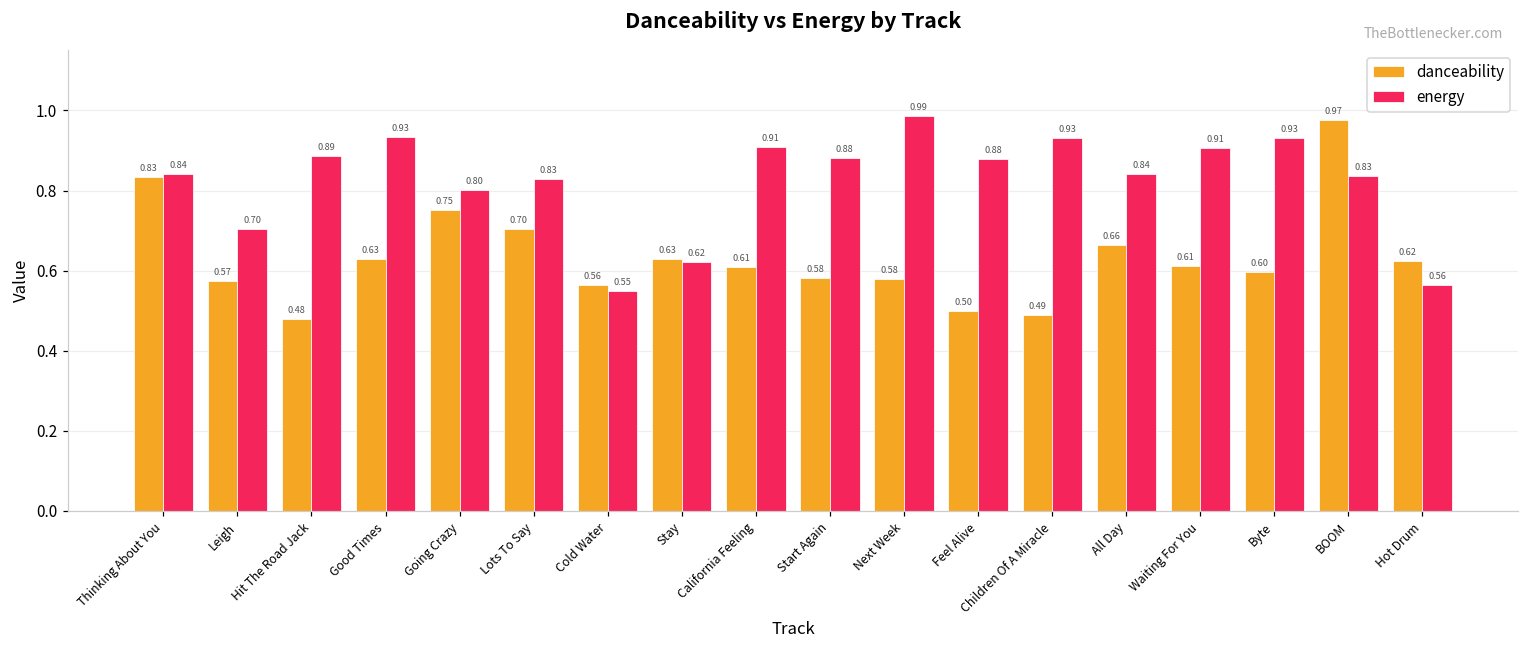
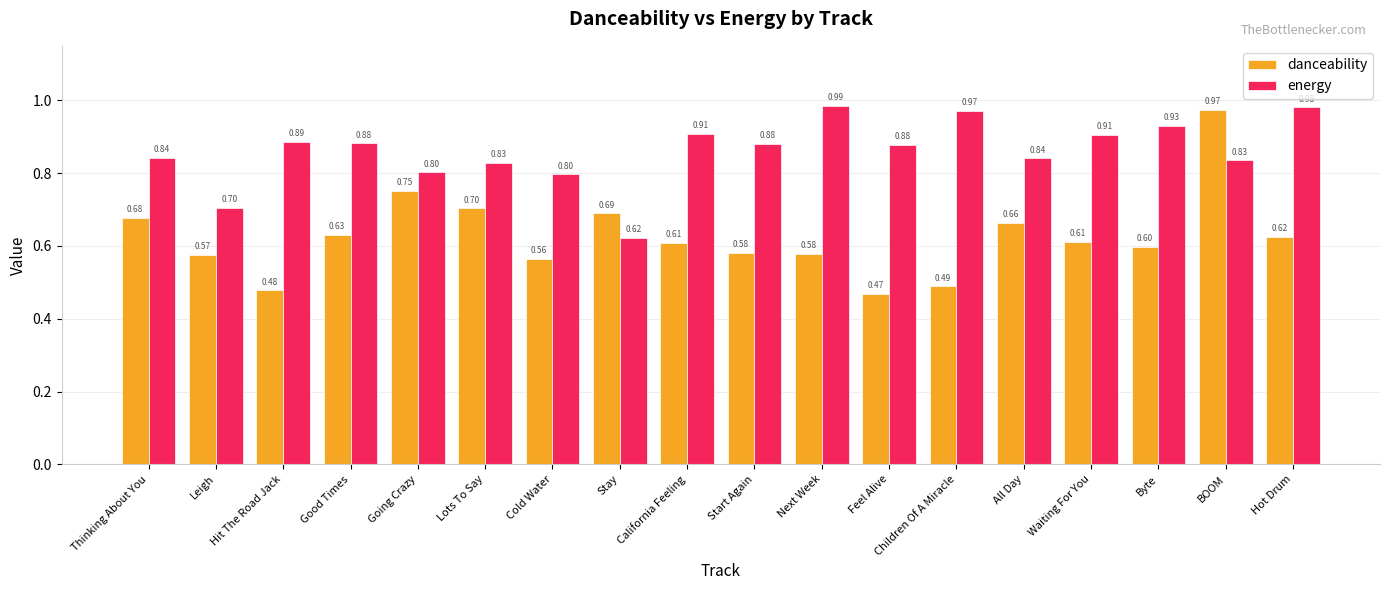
  {
    "danceability": {
-     "Thinking About You": 0.83,
+     "Thinking About You": 0.68,
      "Leigh": 0.57,
      "Hit The Road Jack": 0.48,
      "Good Times": 0.63,
      "Going Crazy": 0.75,
      "Lots To Say": 0.70,
      "Cold Water": 0.56,
-     "Stay": 0.63,
+     "Stay": 0.69,
      "California Feeling": 0.61,
      "Start Again": 0.58,
      "Next Week": 0.58,
-     "Feel Alive": 0.50,
+     "Feel Alive": 0.47,
      "Children Of A Miracle": 0.49,
      "All Day": 0.66,
      "Waiting For You": 0.61,
      "Byte": 0.60,
      "BOOM": 0.97,
      "Hot Drum": 0.62
    },
    "energy": {
      "Thinking About You": 0.84,
      "Leigh": 0.70,
      "Hit The Road Jack": 0.89,
-     "Good Times": 0.93,
+     "Good Times": 0.88,
      "Going Crazy": 0.80,
      "Lots To Say": 0.83,
-     "Cold Water": 0.55,
+     "Cold Water": 0.80,
      "Stay": 0.62,
      "California Feeling": 0.91,
      "Start Again": 0.88,
      "Next Week": 0.99,
      "Feel Alive": 0.88,
-     "Children Of A Miracle": 0.93,
+     "Children Of A Miracle": 0.97,
      "All Day": 0.84,
      "Waiting For You": 0.91,
      "Byte": 0.93,
      "BOOM": 0.83,
-     "Hot Drum": 0.56
+     "Hot Drum": 0.98
    }
  }
